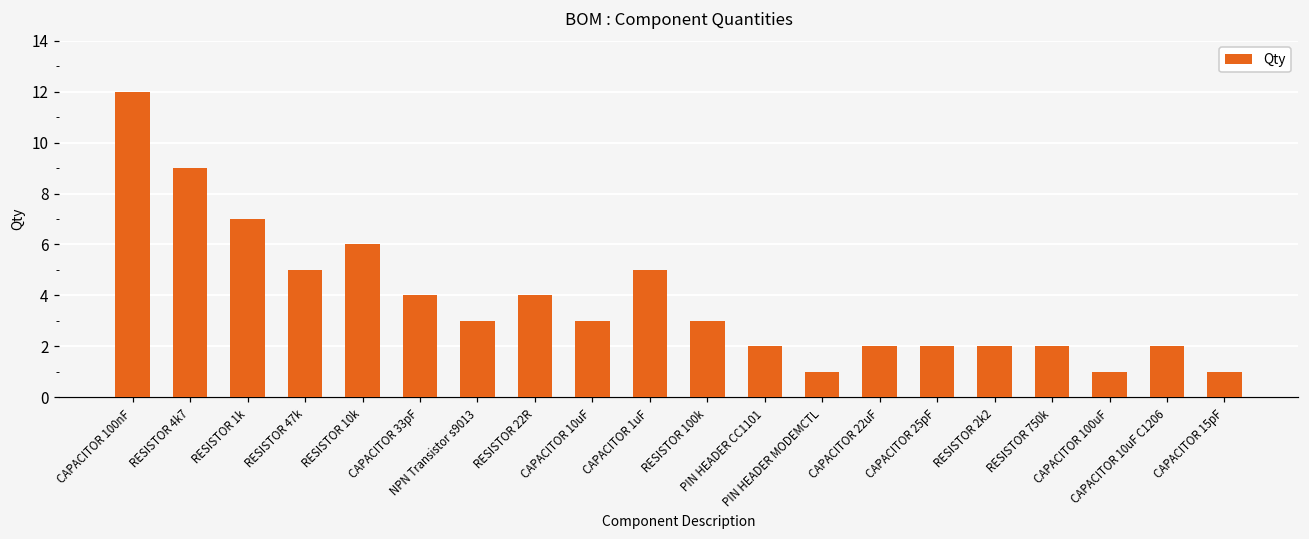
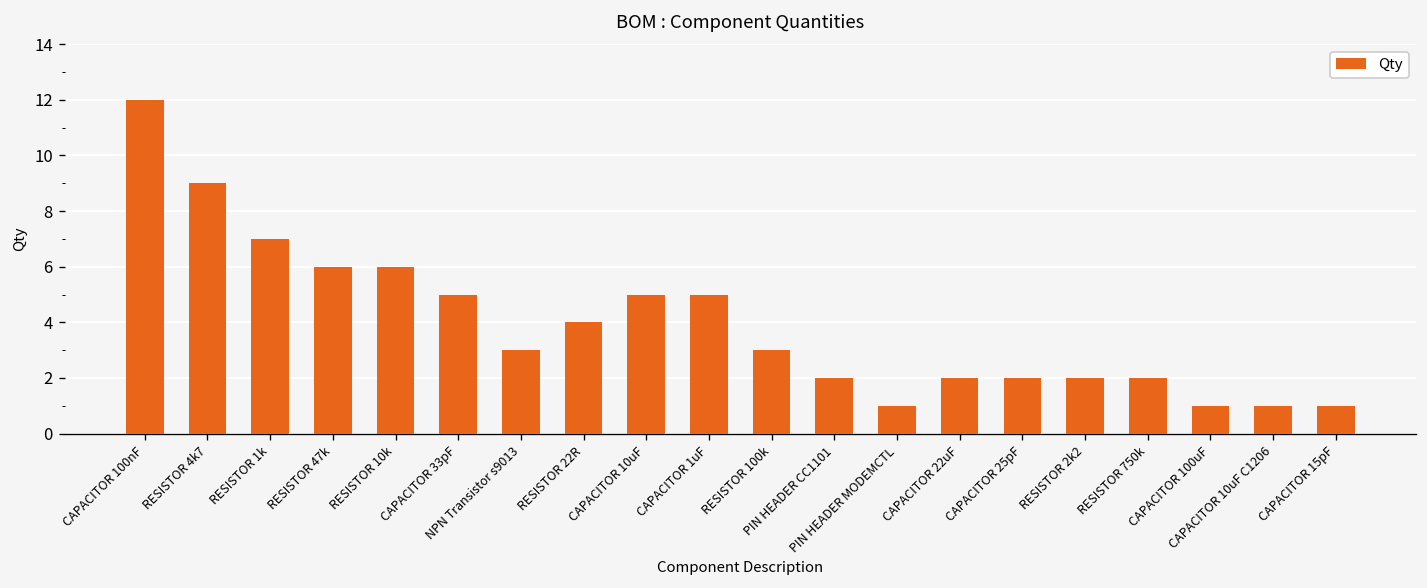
  {
    "CAPACITOR 100nF": 12,
    "RESISTOR 4k7": 9,
    "RESISTOR 1k": 7,
-   "RESISTOR 47k": 5,
+   "RESISTOR 47k": 6,
    "RESISTOR 10k": 6,
-   "CAPACITOR 33pF": 4,
+   "CAPACITOR 33pF": 5,
    "NPN Transistor s9013": 3,
    "RESISTOR 22R": 4,
-   "CAPACITOR 10uF": 3,
+   "CAPACITOR 10uF": 5,
    "CAPACITOR 1uF": 5,
    "RESISTOR 100k": 3,
    "PIN HEADER CC1101": 2,
    "PIN HEADER MODEMCTL": 1,
    "CAPACITOR 22uF": 2,
    "CAPACITOR 25pF": 2,
    "RESISTOR 2k2": 2,
    "RESISTOR 750k": 2,
    "CAPACITOR 100uF": 1,
-   "CAPACITOR 10uF C1206": 2,
+   "CAPACITOR 10uF C1206": 1,
    "CAPACITOR 15pF": 1
  }
